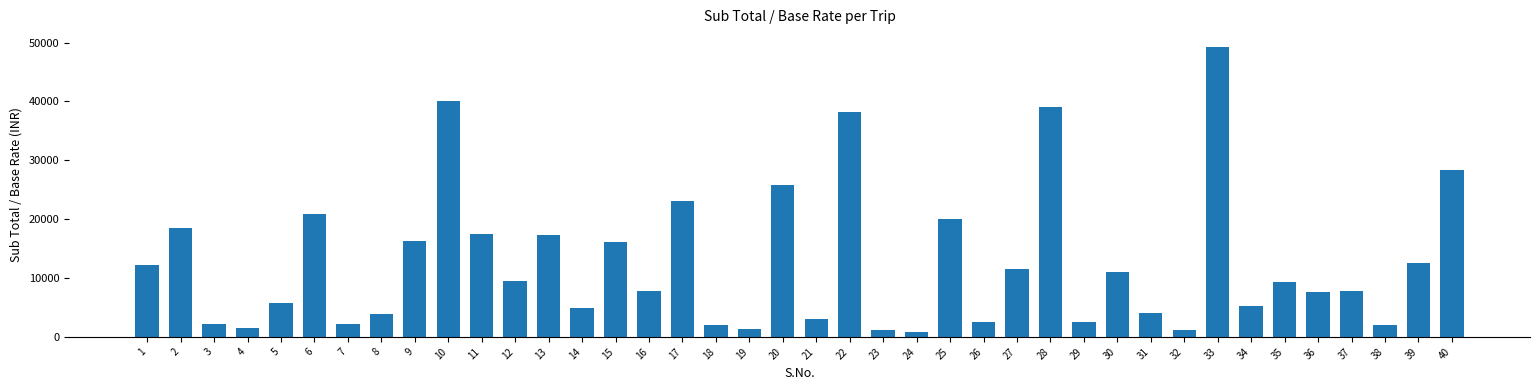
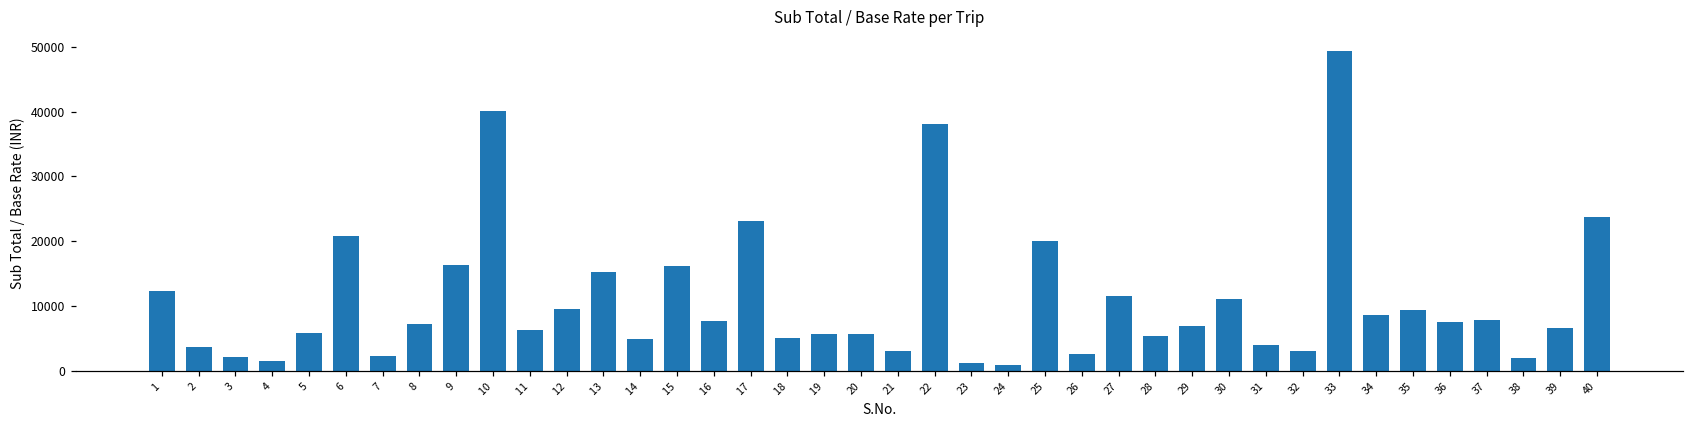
  {
    "1": 12000,
-   "2": 19000,
+   "2": 4000,
    "3": 2000,
    "4": 2000,
    "5": 6000,
    "6": 21000,
    "7": 2000,
-   "8": 4000,
+   "8": 7000,
    "9": 16000,
    "10": 40000,
-   "11": 17000,
+   "11": 6000,
    "12": 9000,
-   "13": 17000,
+   "13": 15000,
    "14": 5000,
    "15": 16000,
    "16": 8000,
    "17": 23000,
-   "18": 2000,
-   "19": 1000,
-   "20": 26000,
+   "18": 5000,
+   "19": 6000,
+   "20": 6000,
    "21": 3000,
    "22": 38000,
    "23": 1000,
    "24": 1000,
    "25": 20000,
    "26": 3000,
    "27": 11000,
-   "28": 39000,
-   "29": 2000,
+   "28": 5000,
+   "29": 7000,
    "30": 11000,
    "31": 4000,
-   "32": 1000,
+   "32": 3000,
    "33": 49000,
-   "34": 5000,
+   "34": 9000,
    "35": 9000,
    "36": 8000,
    "37": 8000,
    "38": 2000,
-   "39": 12000,
-   "40": 28000
+   "39": 7000,
+   "40": 24000
  }
